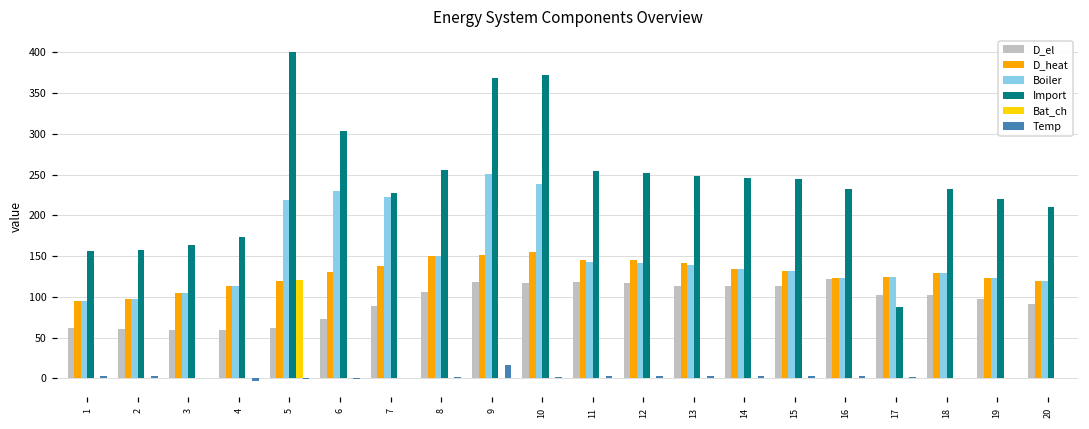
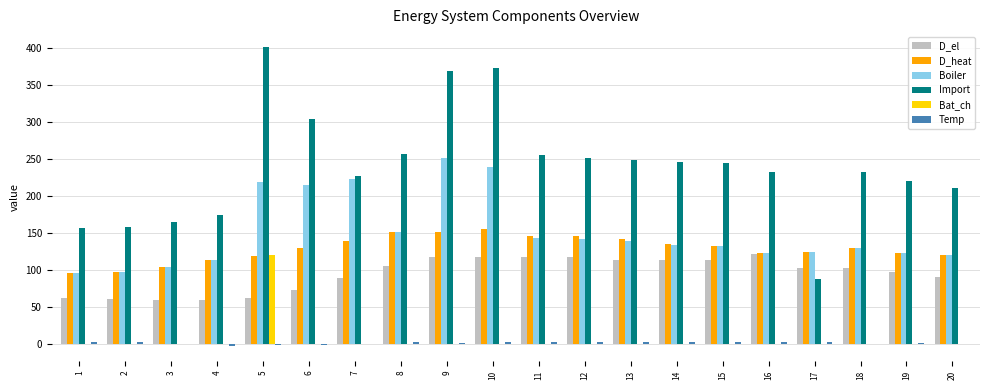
  {
    "D_el": {
      "1": 60,
      "2": 60,
      "3": 60,
      "4": 60,
      "5": 60,
      "6": 70,
      "7": 90,
      "8": 110,
      "9": 120,
      "10": 120,
      "11": 120,
      "12": 120,
      "13": 110,
      "14": 110,
      "15": 110,
      "16": 120,
      "17": 100,
      "18": 100,
      "19": 100,
      "20": 90
    },
    "Boiler": {
      "1": 100,
      "2": 100,
      "3": 100,
      "4": 110,
      "5": 220,
-     "6": 230,
+     "6": 210,
      "7": 220,
      "8": 150,
      "9": 250,
      "10": 240,
      "11": 140,
      "12": 140,
      "13": 140,
      "14": 130,
      "15": 130,
      "16": 120,
      "17": 120,
      "18": 130,
      "19": 120,
      "20": 120
    },
    "Import": {
      "1": 160,
      "2": 160,
      "3": 160,
      "4": 170,
      "5": 400,
      "6": 300,
      "7": 230,
      "8": 260,
      "9": 370,
      "10": 370,
      "11": 250,
      "12": 250,
      "13": 250,
      "14": 250,
      "15": 240,
      "16": 230,
      "17": 90,
      "18": 230,
      "19": 220,
      "20": 210
    },
    "Temp": {
      "7": 0,
-     "9": 20,
+     "9": 0,
      "18": 0
    }
  }
